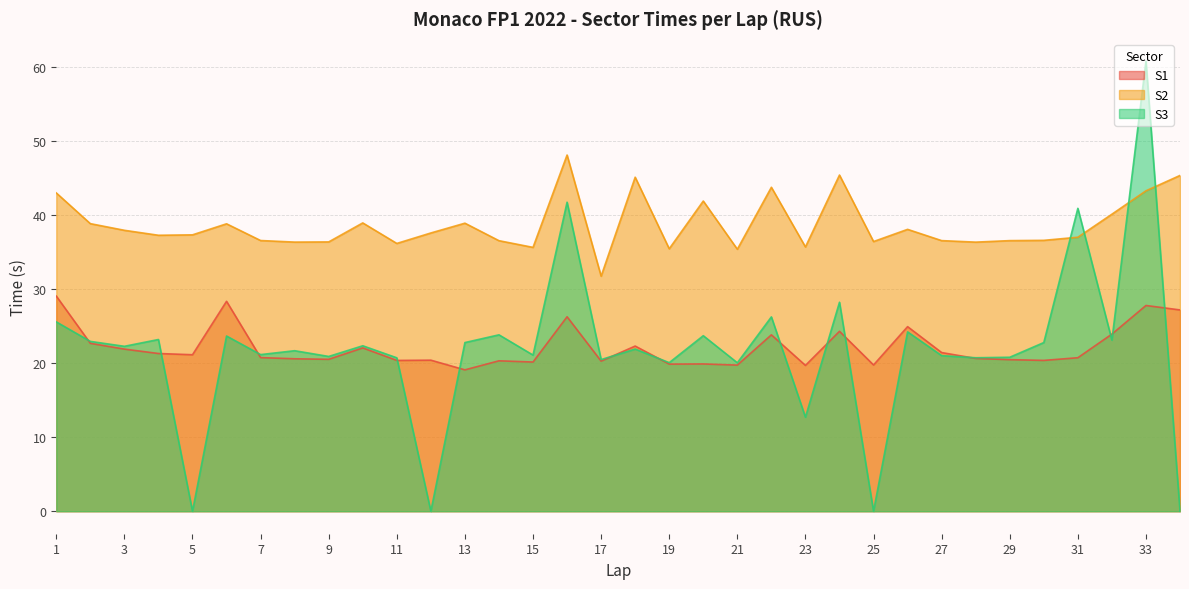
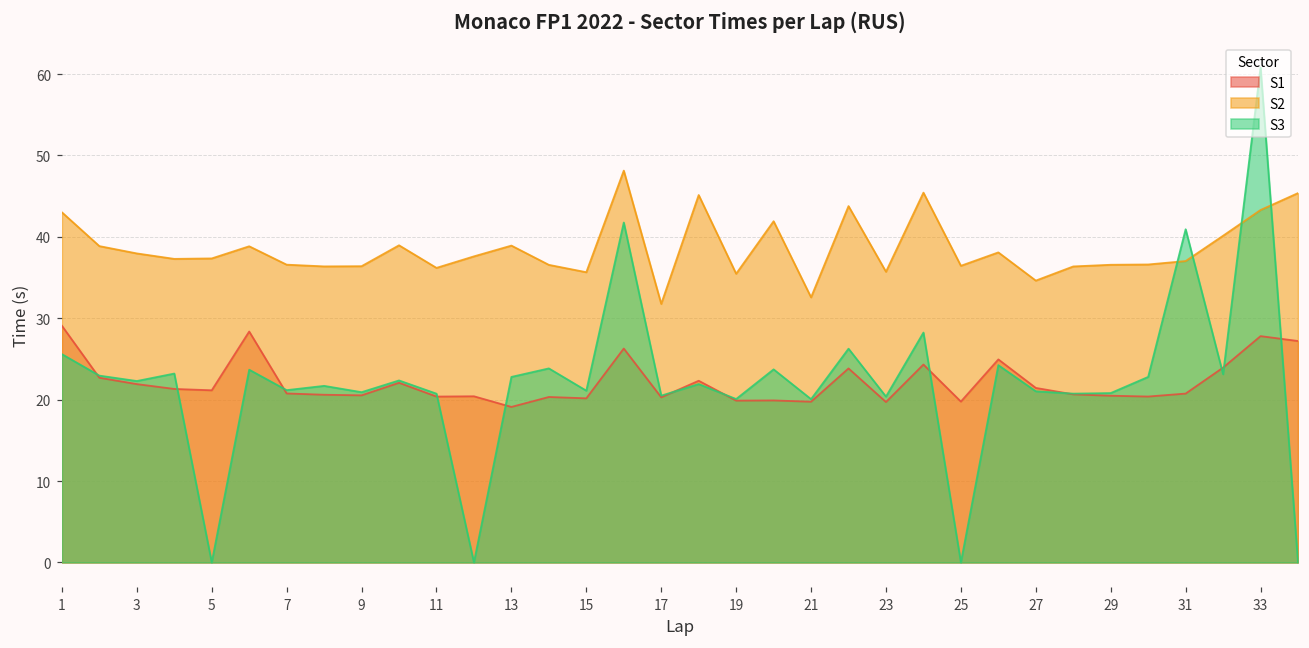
  {
    "S1": {
      "1": 29,
      "3": 22,
      "5": 21,
      "7": 21,
      "9": 21,
      "11": 20,
      "13": 19,
      "15": 20,
      "23": 20,
      "25": 20,
      "27": 21,
      "31": 21,
      "33": 28
    },
    "S2": {
      "1": 43,
      "3": 38,
      "5": 37,
      "7": 37,
      "9": 36,
      "11": 36,
      "13": 39,
      "15": 36,
      "17": 32,
      "19": 35,
-     "21": 35,
+     "21": 33,
      "23": 36,
      "25": 36,
-     "27": 37,
+     "27": 35,
      "29": 37,
      "31": 37,
      "33": 43
    },
    "S3": {
      "1": 26,
      "3": 22,
      "5": 0,
      "7": 21,
      "9": 21,
      "11": 21,
      "13": 23,
      "15": 21,
-     "23": 13,
+     "23": 20,
      "25": 0,
      "27": 21,
      "31": 41
    }
  }
